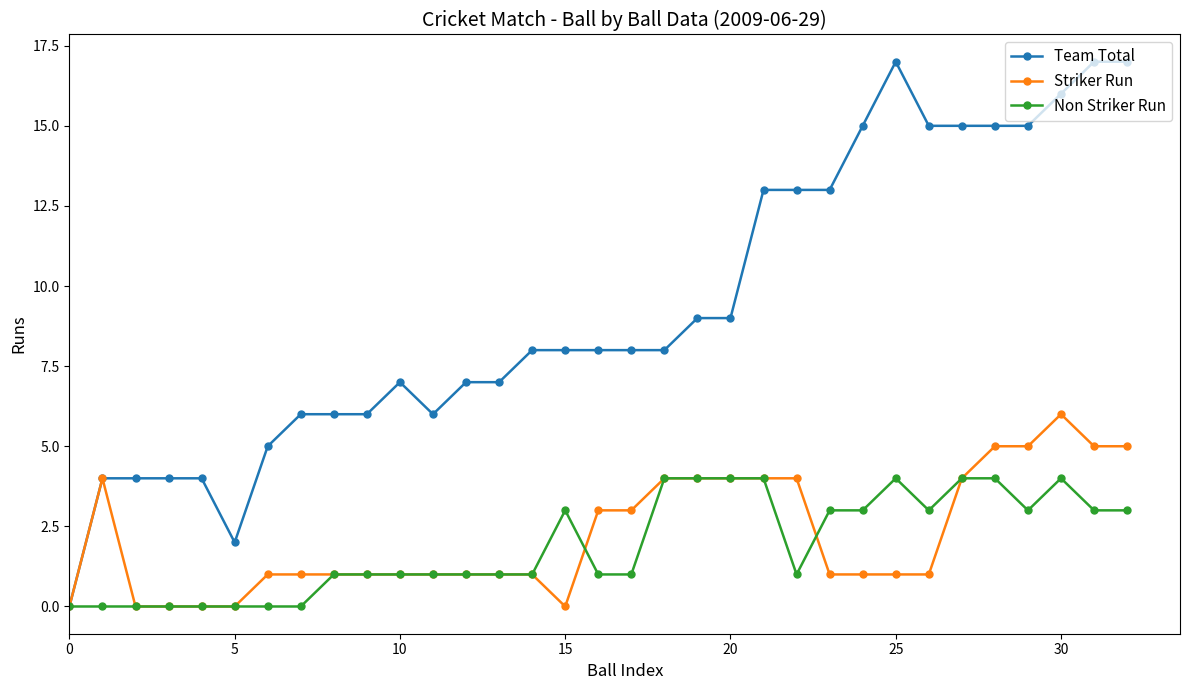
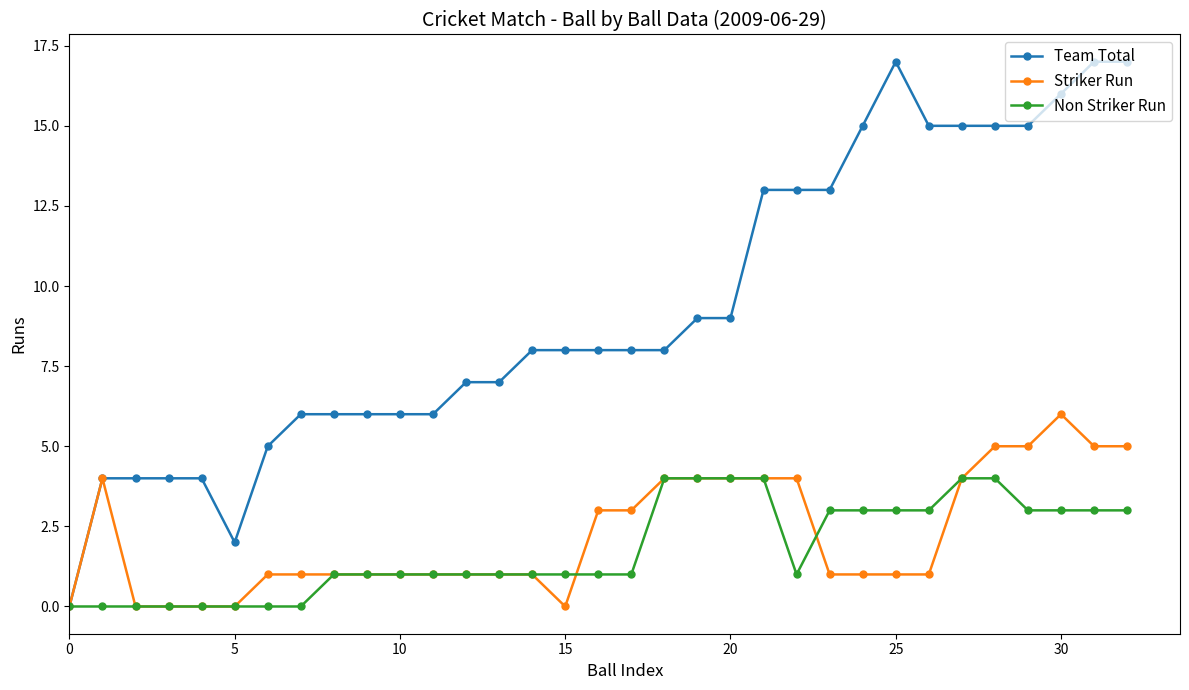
  {
    "Team Total": {
      "5": 2,
-     "10": 7,
+     "10": 6,
      "15": 8,
      "20": 9,
      "25": 17
    },
    "Striker Run": {
      "15": 0,
      "25": 1,
      "30": 6
    },
    "Non Striker Run": {
-     "15": 3,
-     "25": 4,
-     "30": 4
+     "15": 1,
+     "25": 3,
+     "30": 3
    }
  }
